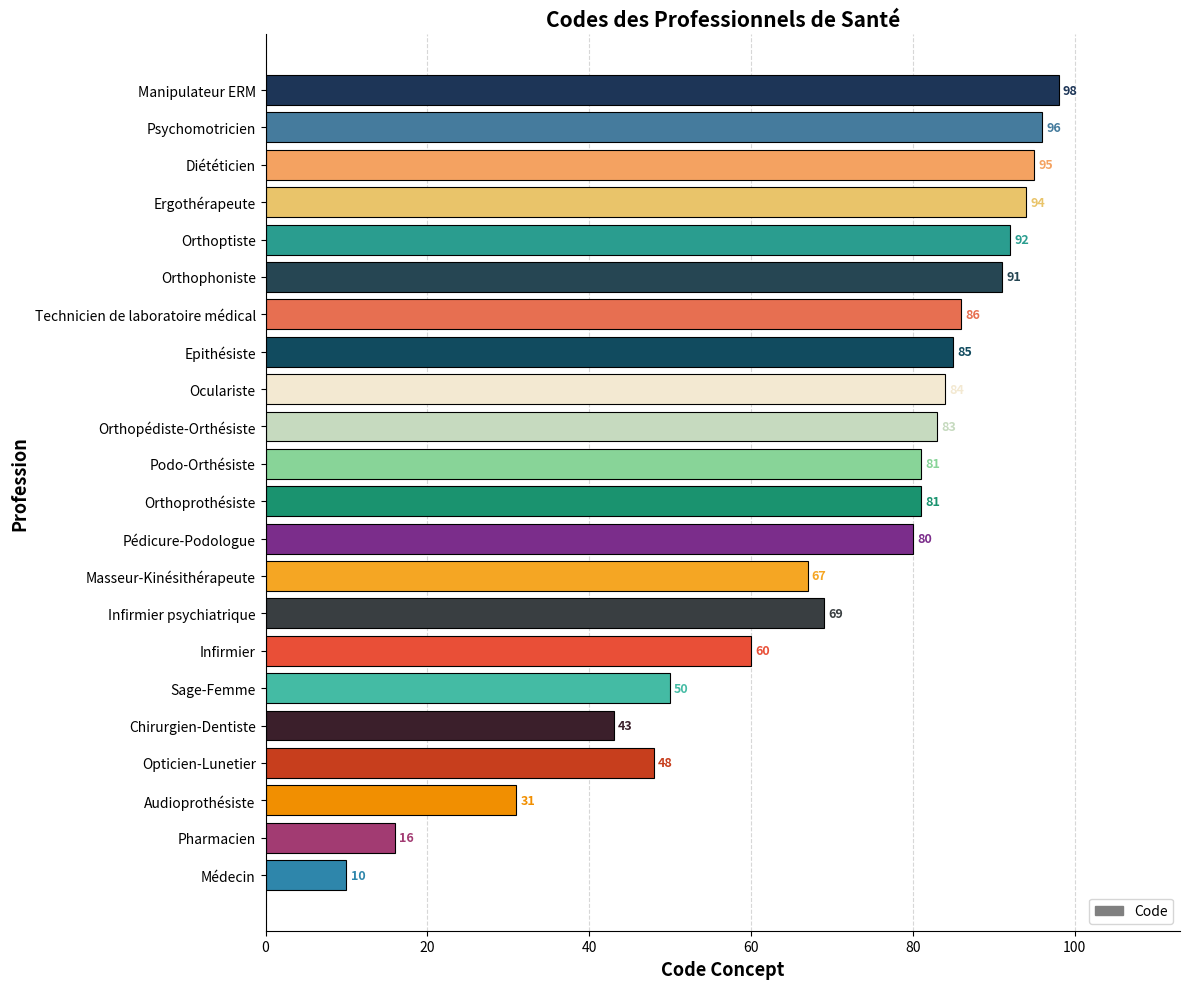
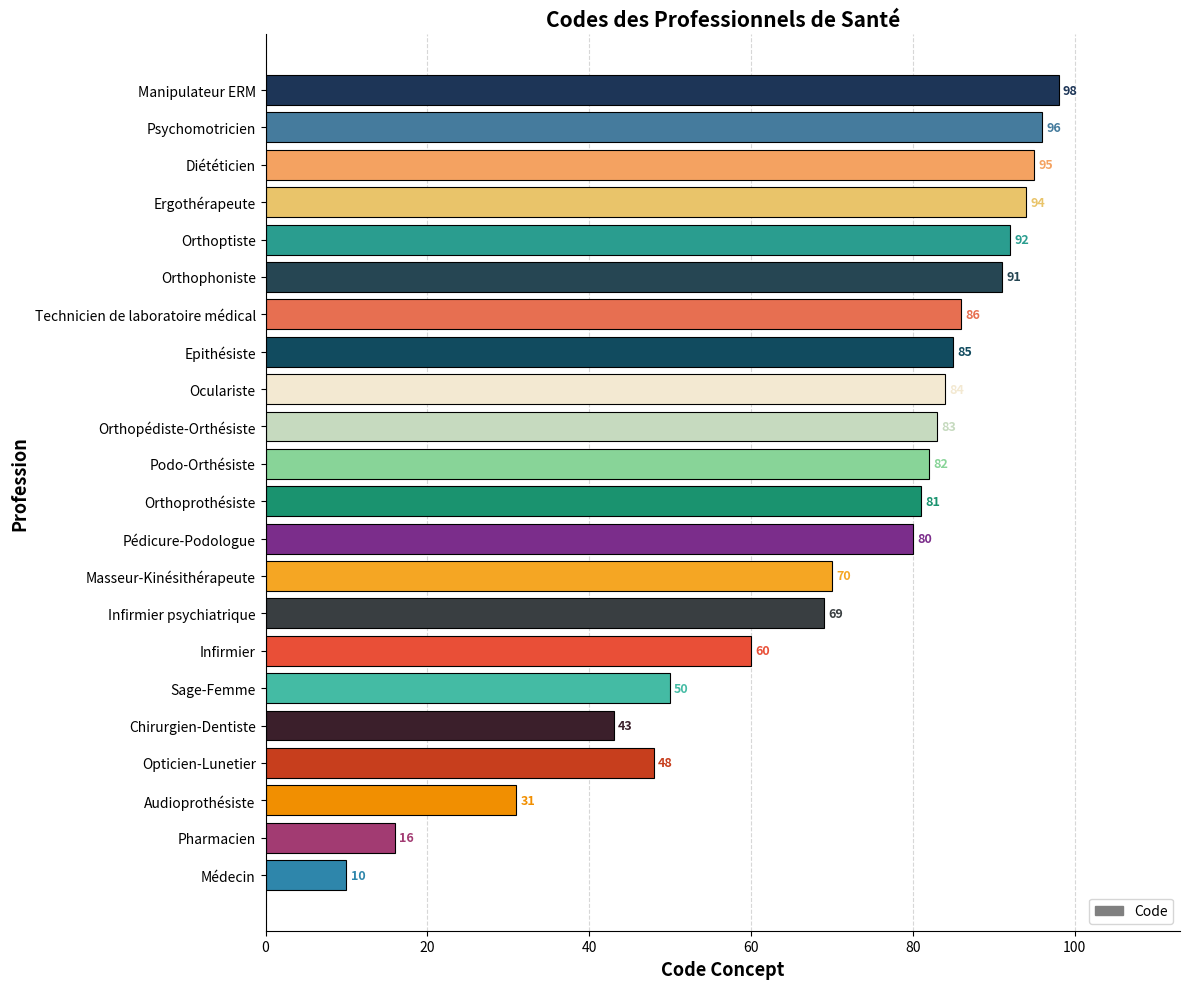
  {
    "Manipulateur ERM": 98,
    "Psychomotricien": 96,
    "Diététicien": 95,
    "Ergothérapeute": 94,
    "Orthoptiste": 92,
    "Orthophoniste": 91,
    "Technicien de laboratoire médical": 86,
    "Epithésiste": 85,
    "Orthopédiste-Orthésiste": 83,
-   "Podo-Orthésiste": 81,
+   "Podo-Orthésiste": 82,
    "Orthoprothésiste": 81,
    "Pédicure-Podologue": 80,
-   "Masseur-Kinésithérapeute": 67,
+   "Masseur-Kinésithérapeute": 70,
    "Infirmier psychiatrique": 69,
    "Infirmier": 60,
    "Sage-Femme": 50,
    "Chirurgien-Dentiste": 43,
    "Opticien-Lunetier": 48,
    "Audioprothésiste": 31,
    "Pharmacien": 16,
    "Médecin": 10
  }
